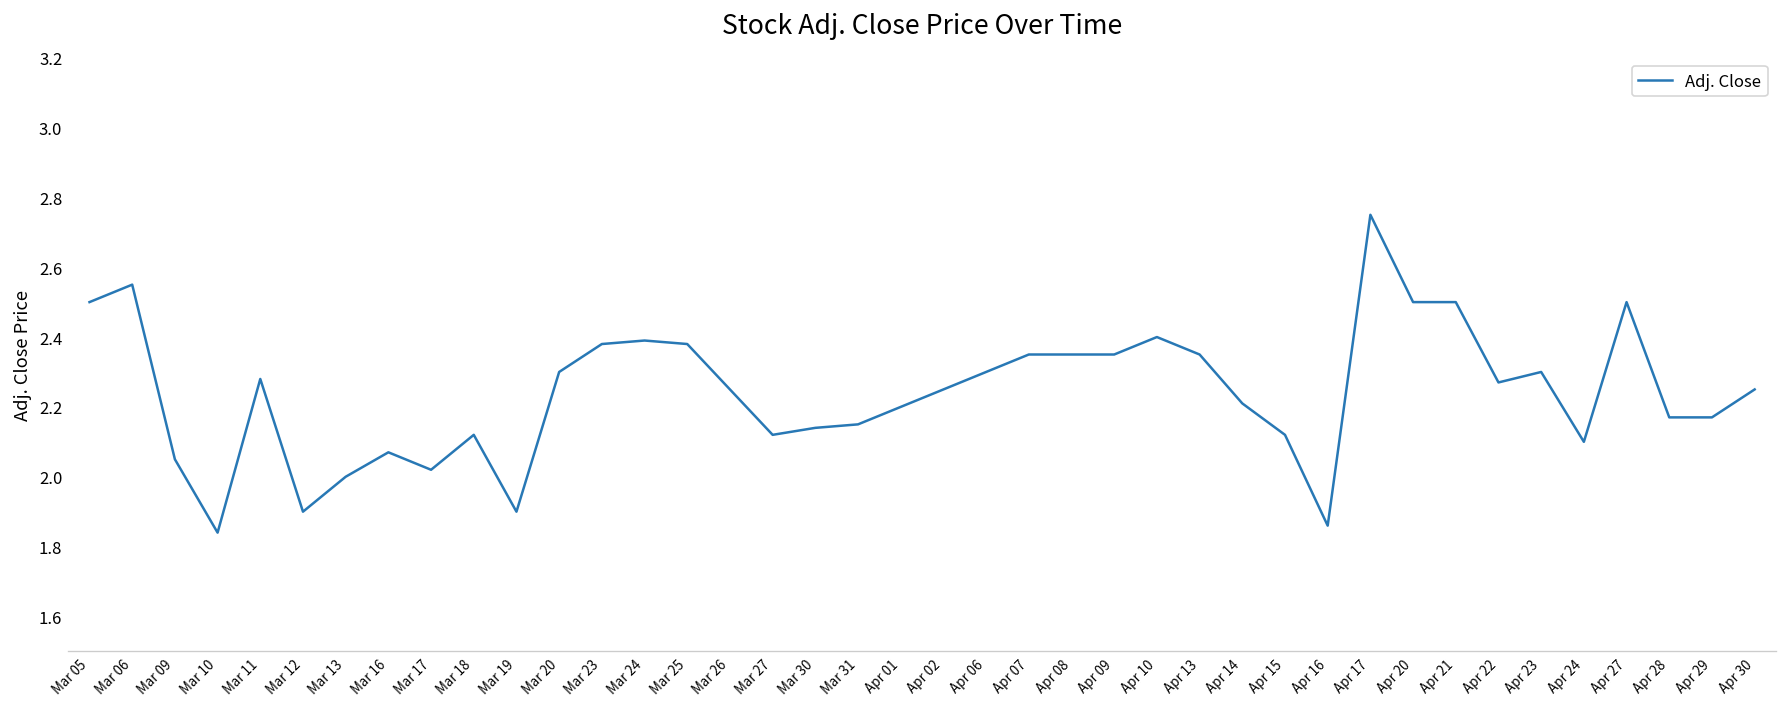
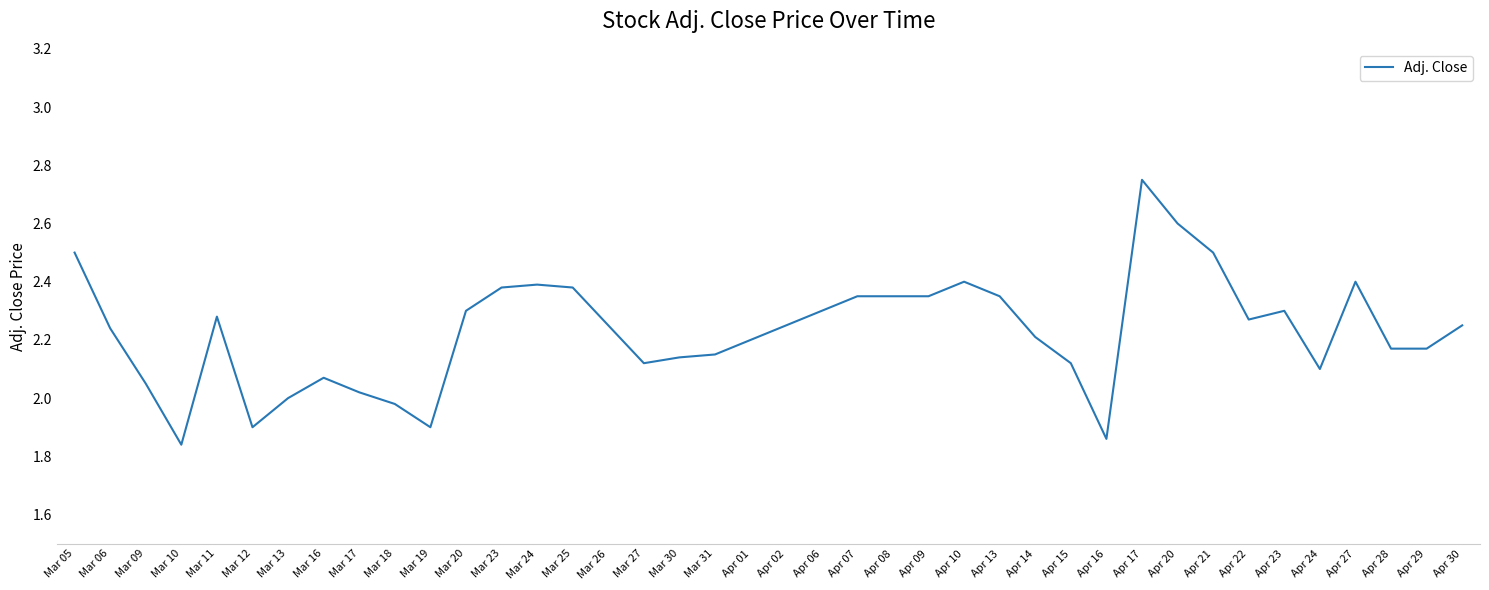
  {
    "Mar 05": 2.50,
-   "Mar 06": 2.55,
+   "Mar 06": 2.24,
    "Mar 09": 2.05,
    "Mar 10": 1.84,
    "Mar 11": 2.28,
    "Mar 12": 1.90,
    "Mar 13": 2.00,
    "Mar 16": 2.07,
    "Mar 17": 2.02,
-   "Mar 18": 2.12,
+   "Mar 18": 1.98,
    "Mar 19": 1.90,
    "Mar 20": 2.30,
    "Mar 23": 2.38,
    "Mar 24": 2.39,
    "Mar 25": 2.38,
    "Mar 26": 2.25,
    "Mar 27": 2.12,
    "Mar 30": 2.14,
    "Mar 31": 2.15,
    "Apr 01": 2.20,
    "Apr 02": 2.25,
    "Apr 06": 2.30,
    "Apr 07": 2.35,
    "Apr 08": 2.35,
    "Apr 09": 2.35,
    "Apr 10": 2.40,
    "Apr 13": 2.35,
    "Apr 14": 2.21,
    "Apr 15": 2.12,
    "Apr 16": 1.86,
    "Apr 17": 2.75,
-   "Apr 20": 2.5,
+   "Apr 20": 2.6,
    "Apr 21": 2.50,
    "Apr 22": 2.27,
    "Apr 23": 2.30,
    "Apr 24": 2.10,
-   "Apr 27": 2.5,
+   "Apr 27": 2.4,
    "Apr 28": 2.17,
    "Apr 29": 2.17,
    "Apr 30": 2.25
  }
